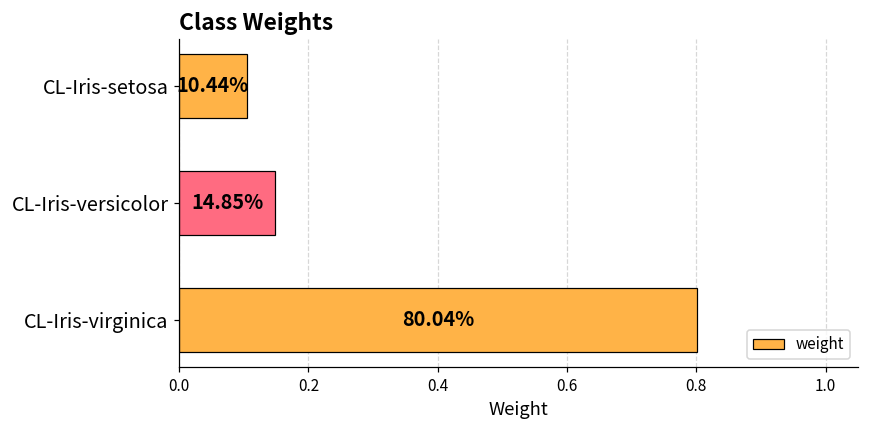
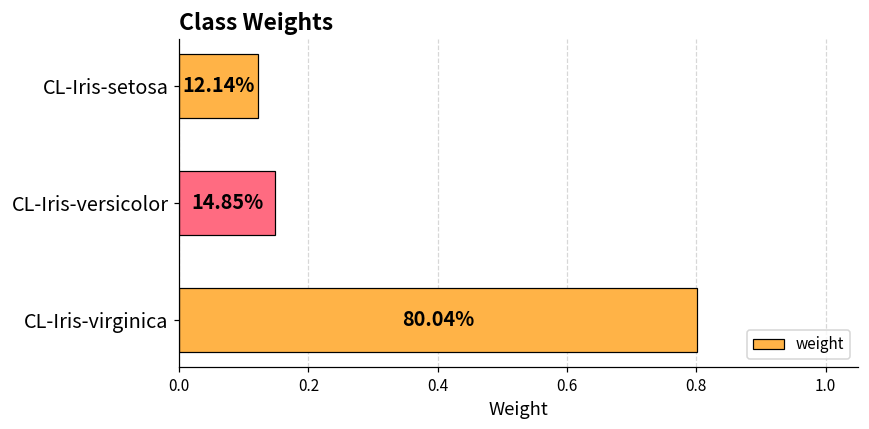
  {
-   "CL-Iris-setosa": "10.44%",
+   "CL-Iris-setosa": "12.14%",
    "CL-Iris-versicolor": "14.85%",
    "CL-Iris-virginica": "80.04%"
  }
